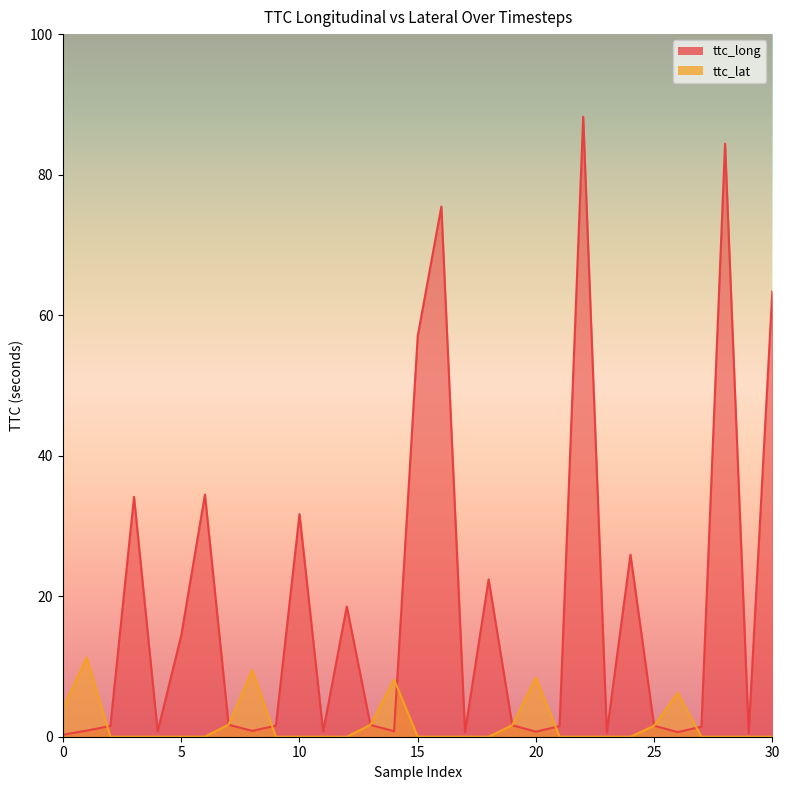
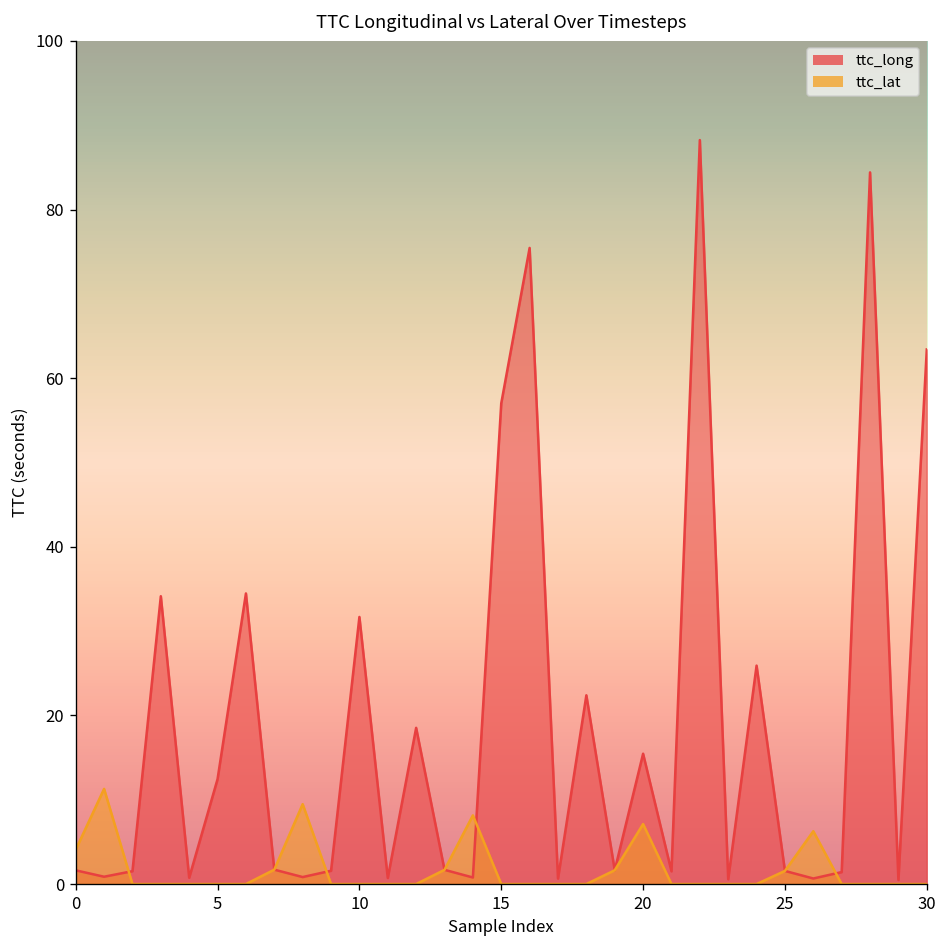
  {
    "ttc_long": {
-     "0": 0,
-     "5": 14,
+     "0": 2,
+     "5": 12,
      "10": 32,
      "15": 57,
-     "20": 1,
+     "20": 15,
      "30": 63
    },
    "ttc_lat": {
      "0": 4,
      "5": 0,
      "10": 0,
      "15": 0,
-     "20": 8,
+     "20": 7,
      "30": 0
    }
  }
